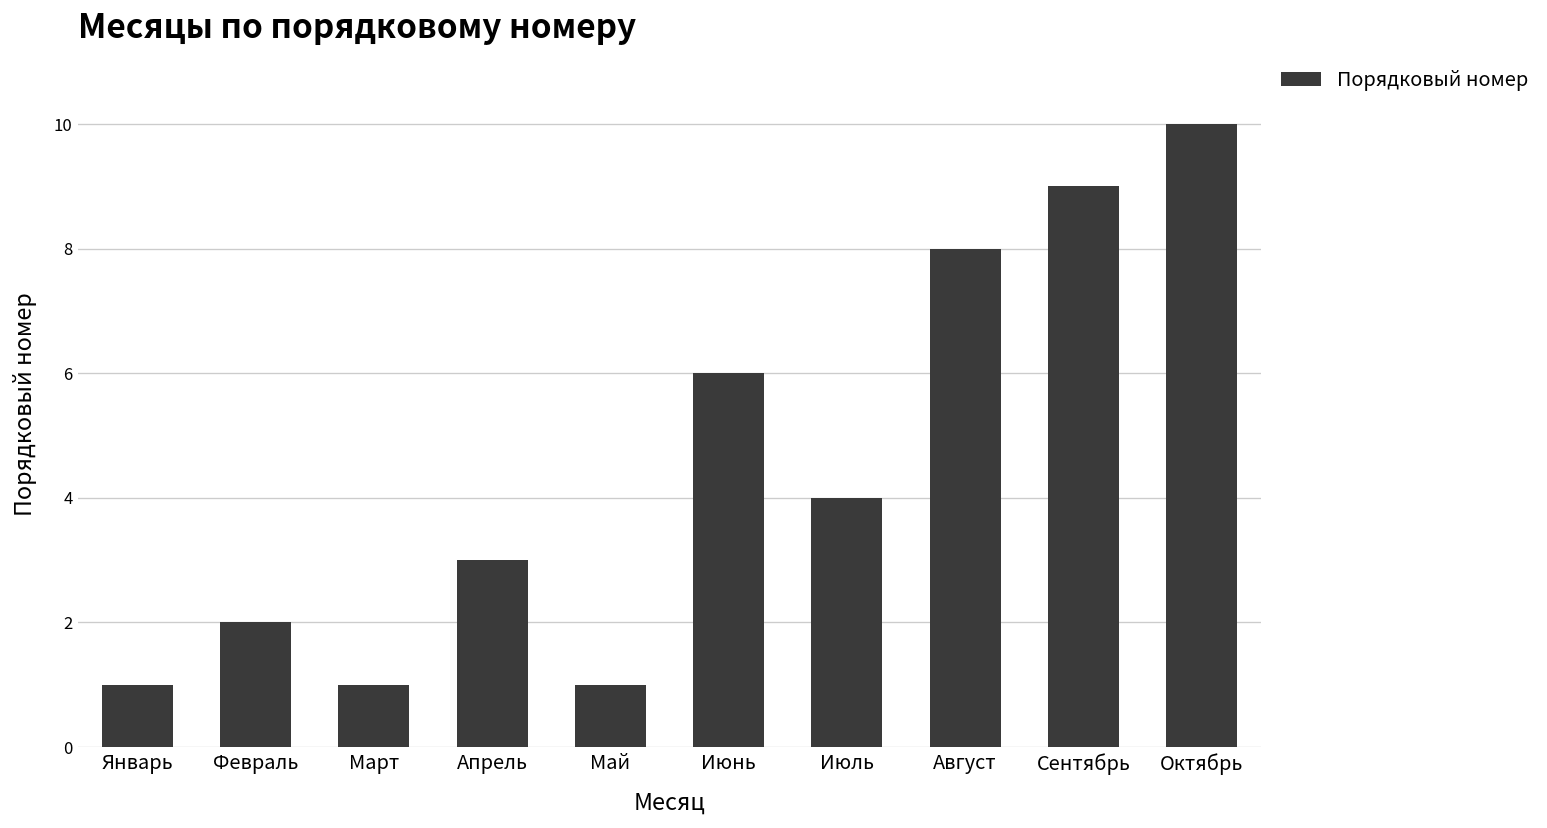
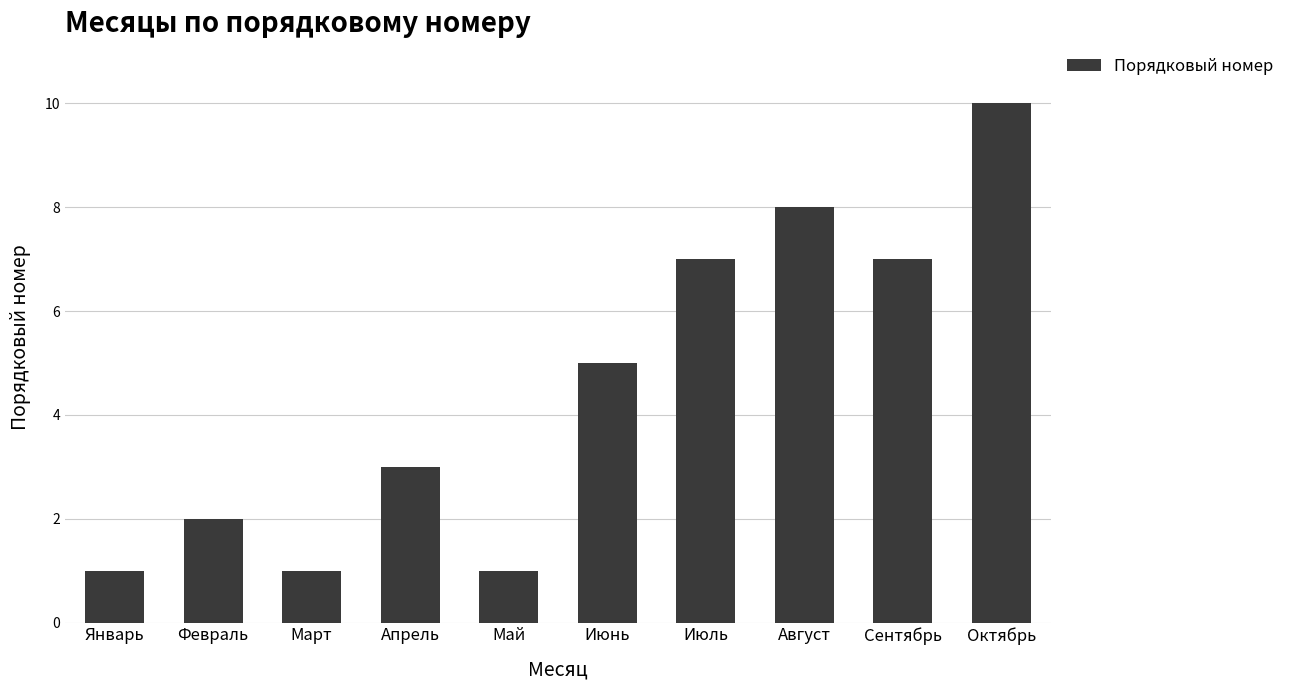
  {
    "Январь": 1,
    "Февраль": 2,
    "Март": 1,
    "Апрель": 3,
    "Май": 1,
-   "Июнь": 6,
-   "Июль": 4,
+   "Июнь": 5,
+   "Июль": 7,
    "Август": 8,
-   "Сентябрь": 9,
+   "Сентябрь": 7,
    "Октябрь": 10
  }
